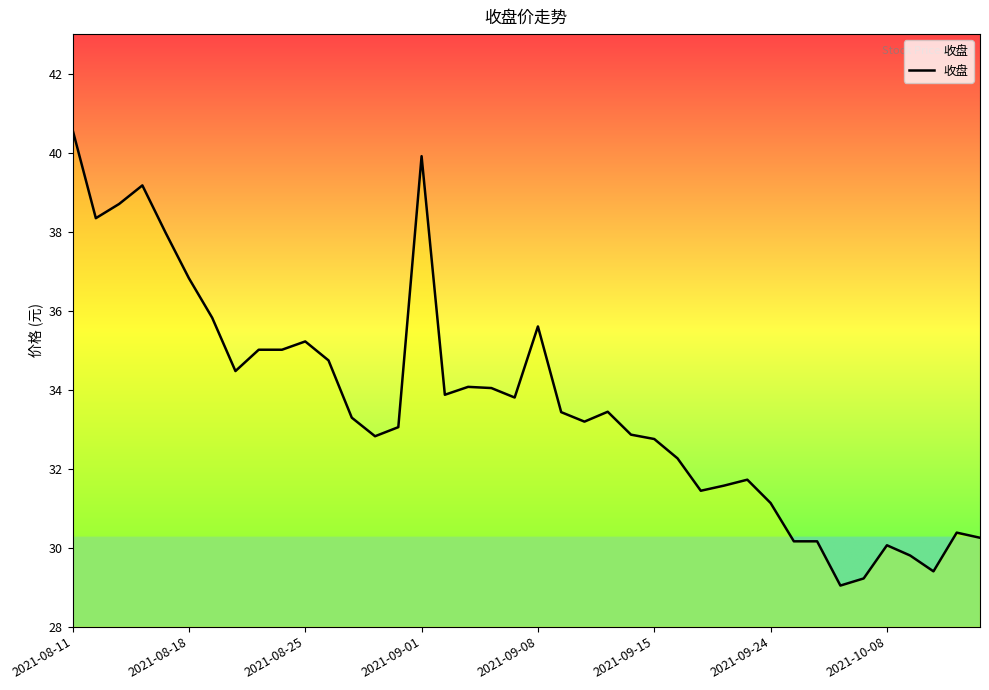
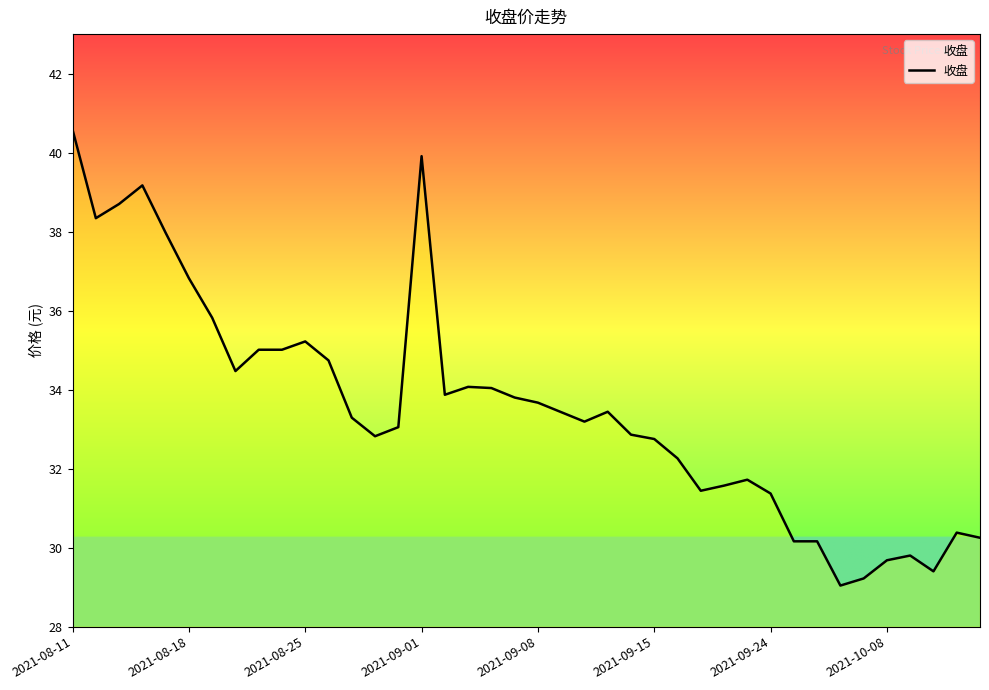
  {
    "2021-08-11": 40.6,
    "2021-08-18": 36.8,
    "2021-08-25": 35.2,
    "2021-09-01": 39.9,
-   "2021-09-08": 35.6,
+   "2021-09-08": 33.7,
    "2021-09-15": 32.8,
-   "2021-09-24": 31.1,
-   "2021-10-08": 30.1
+   "2021-09-24": 31.4,
+   "2021-10-08": 29.7
  }
